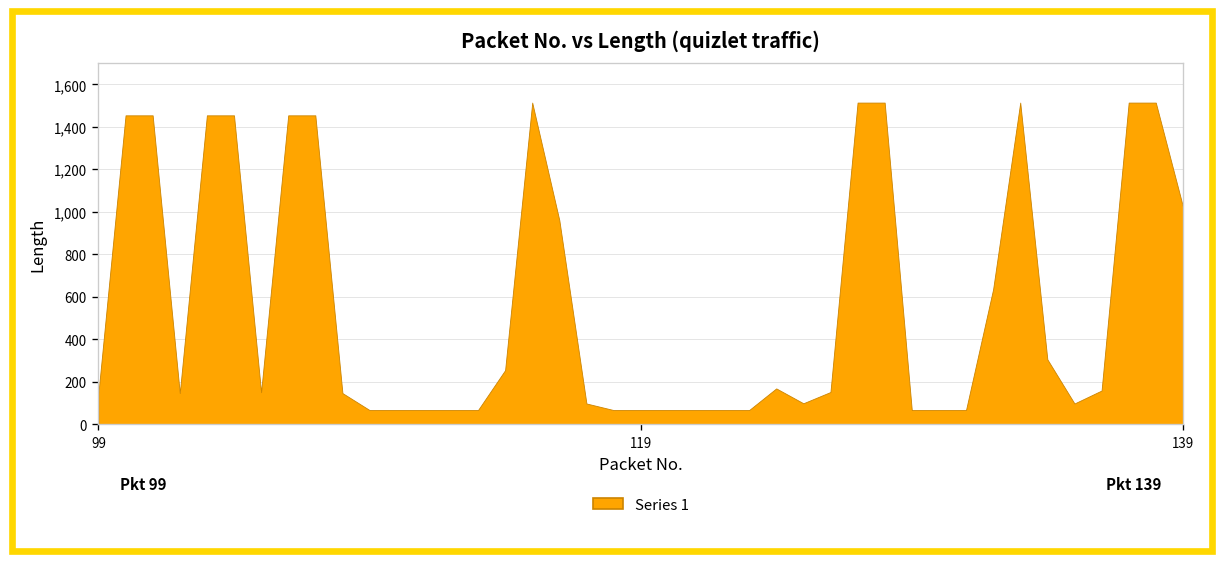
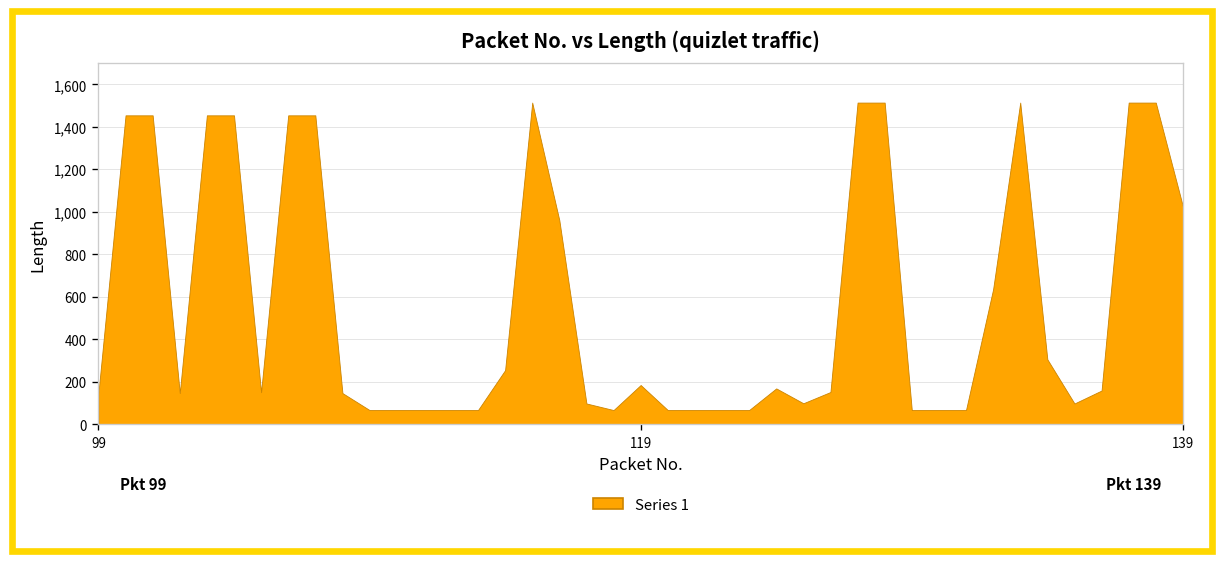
  {
    "99": "150",
-   "119": "70",
+   "119": "180",
    "139": "1,030"
  }
